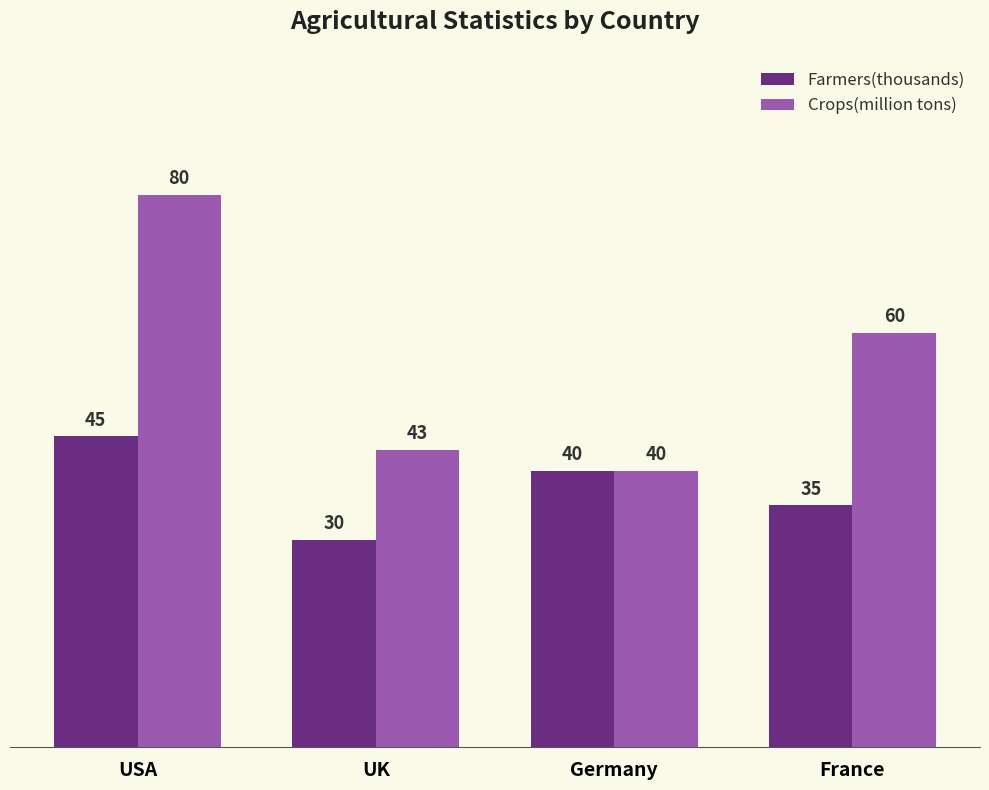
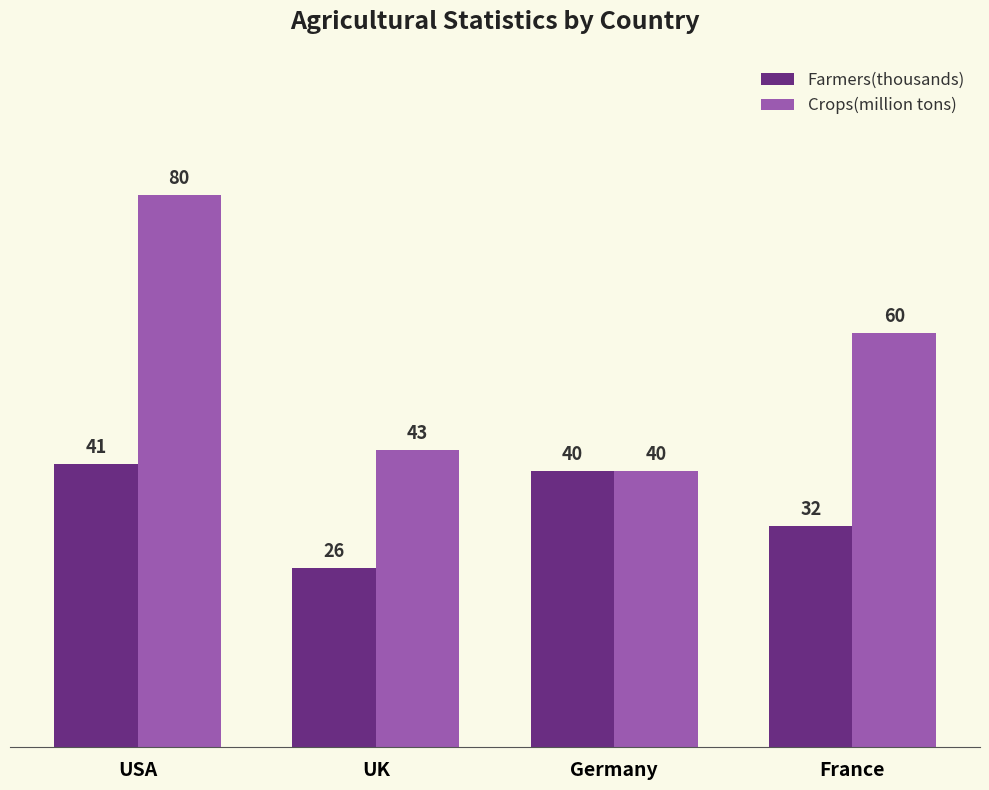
  {
    "Farmers(thousands)": {
-     "USA": 45,
-     "UK": 30,
+     "USA": 41,
+     "UK": 26,
      "Germany": 40,
-     "France": 35
+     "France": 32
    },
    "Crops(million tons)": {
      "USA": 80,
      "UK": 43,
      "Germany": 40,
      "France": 60
    }
  }
